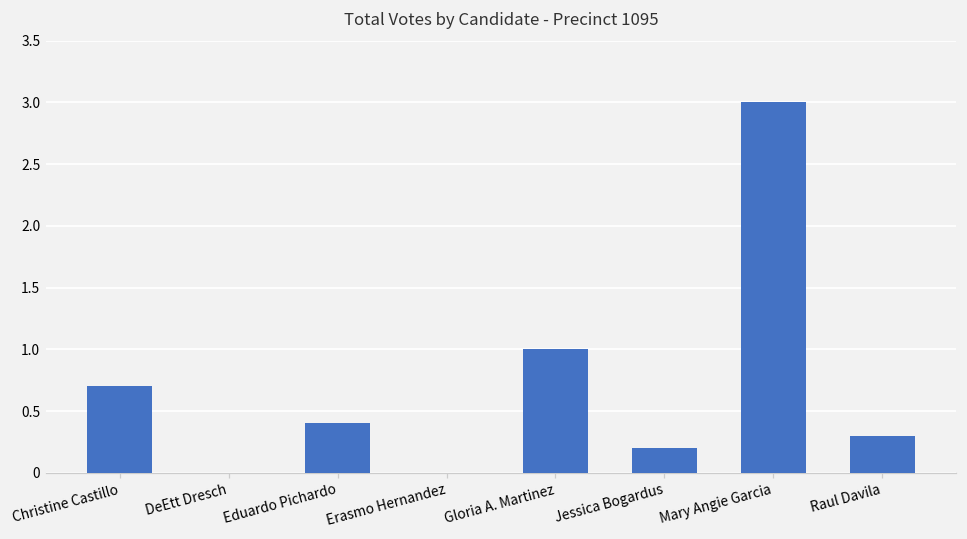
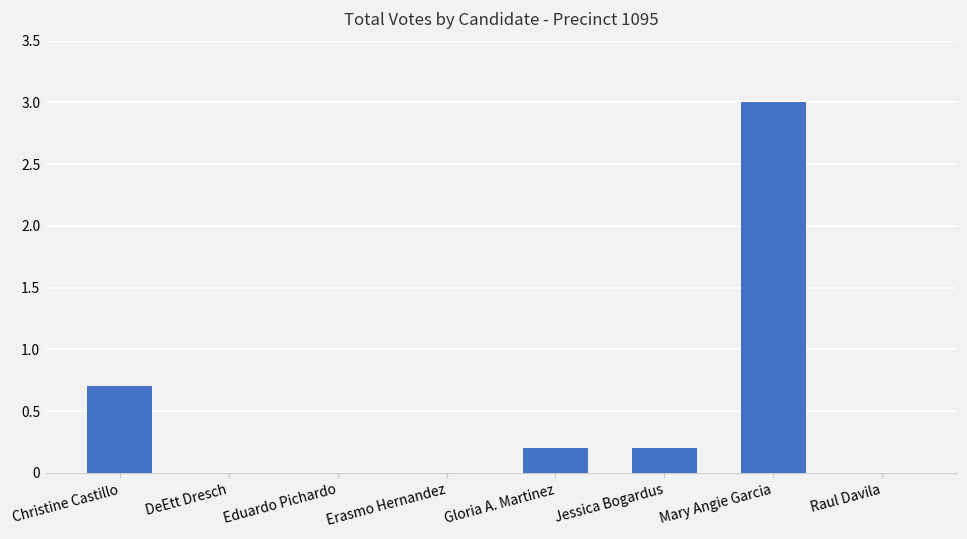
  {
    "Christine Castillo": 0.7,
    "DeEtt Dresch": 0.0,
-   "Eduardo Pichardo": 0.4,
+   "Eduardo Pichardo": 0.0,
    "Erasmo Hernandez": 0.0,
-   "Gloria A. Martinez": 1.0,
+   "Gloria A. Martinez": 0.2,
    "Jessica Bogardus": 0.2,
    "Mary Angie Garcia": 3.0,
-   "Raul Davila": 0.3
+   "Raul Davila": 0.0
  }
